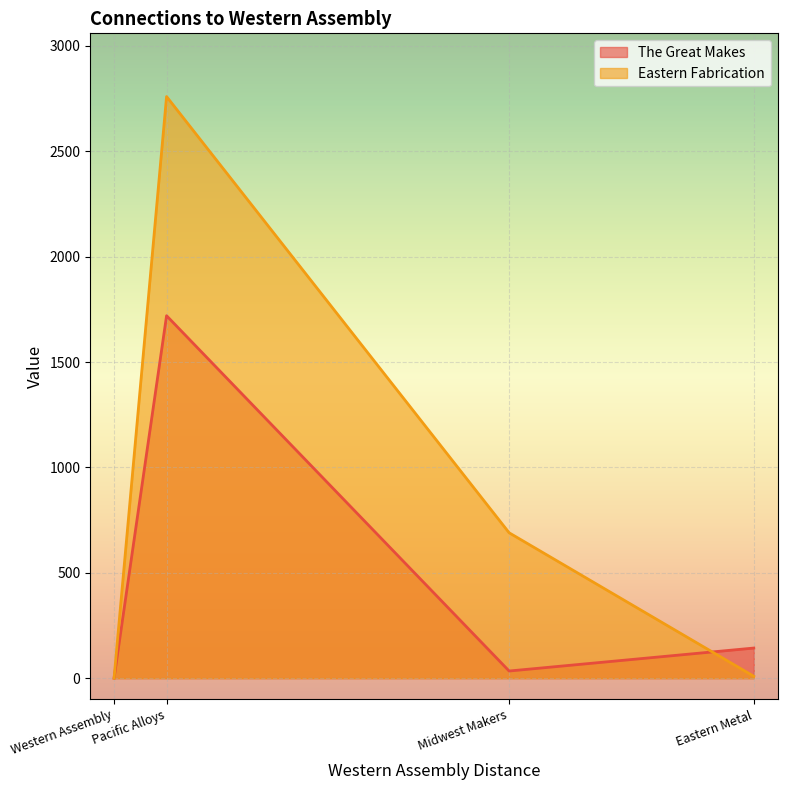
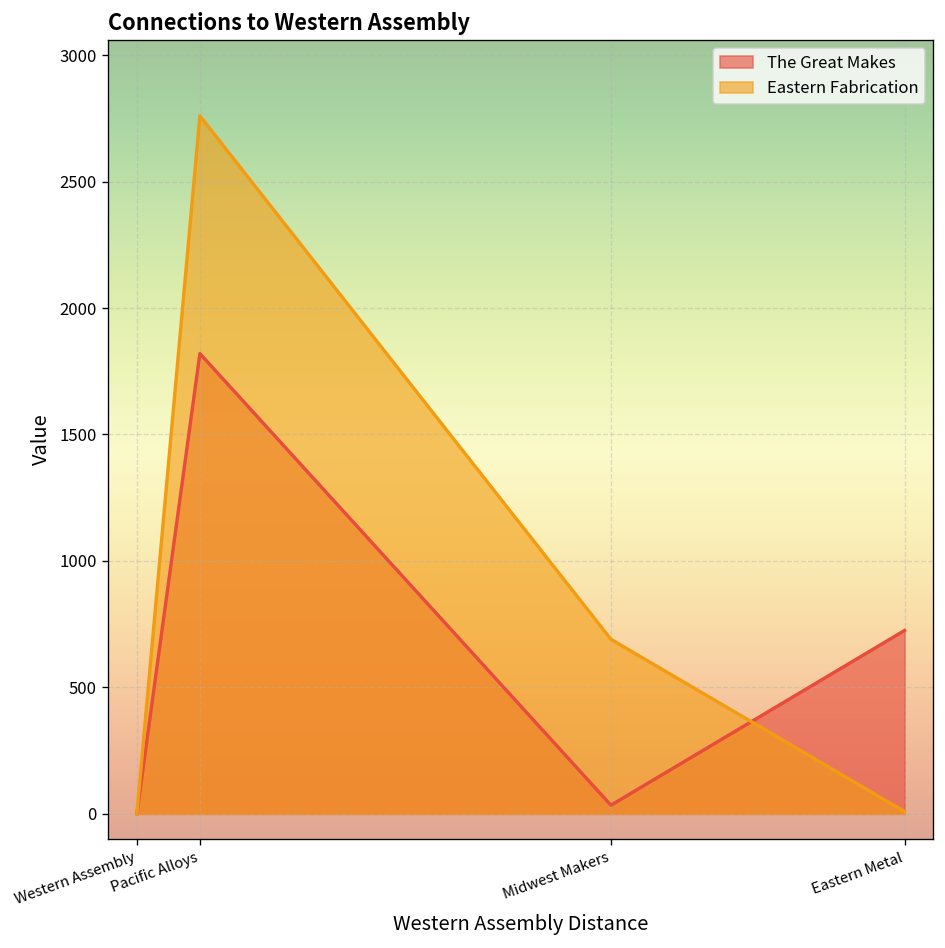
  {
    "The Great Makes": {
-     "Pacific Alloys": 1720,
+     "Pacific Alloys": 1820,
      "Midwest Makers": 30,
-     "Eastern Metal": 140
+     "Eastern Metal": 730
    },
    "Eastern Fabrication": {
      "Pacific Alloys": 2760,
      "Midwest Makers": 690,
      "Eastern Metal": 10
    }
  }
